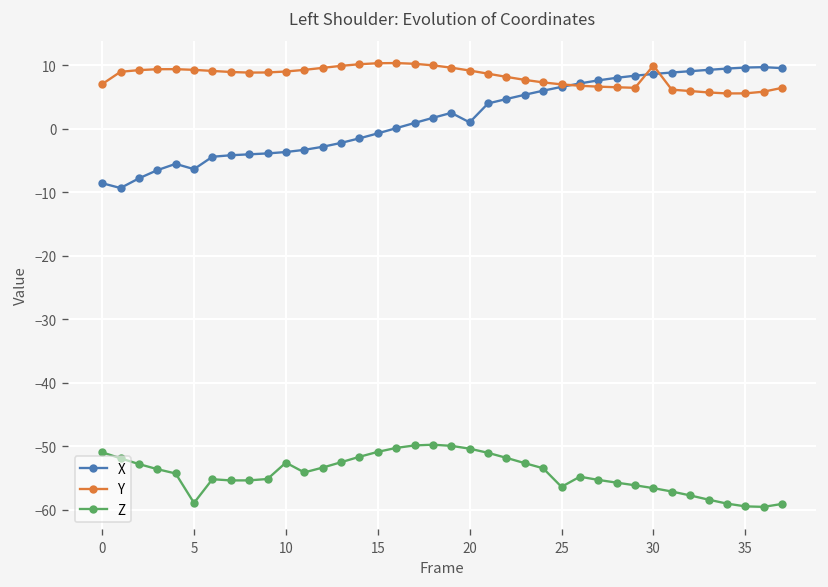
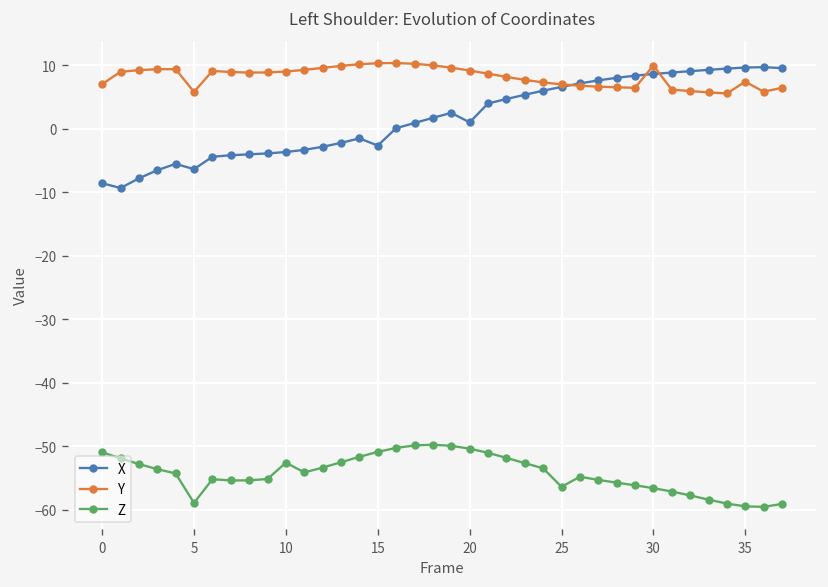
  {
    "X": {
      "0": -9,
      "5": -6,
      "10": -4,
-     "15": -1,
+     "15": -3,
      "20": 1,
      "30": 9,
      "35": 10
    },
    "Y": {
      "0": 7,
-     "5": 9,
+     "5": 6,
      "10": 9,
      "15": 10,
      "20": 9,
      "30": 10,
-     "35": 6
+     "35": 7
    },
    "Z": {
      "0": -51,
      "5": -59,
      "10": -53,
      "15": -51,
      "20": -50,
      "25": -56,
      "30": -57,
      "35": -59
    }
  }
